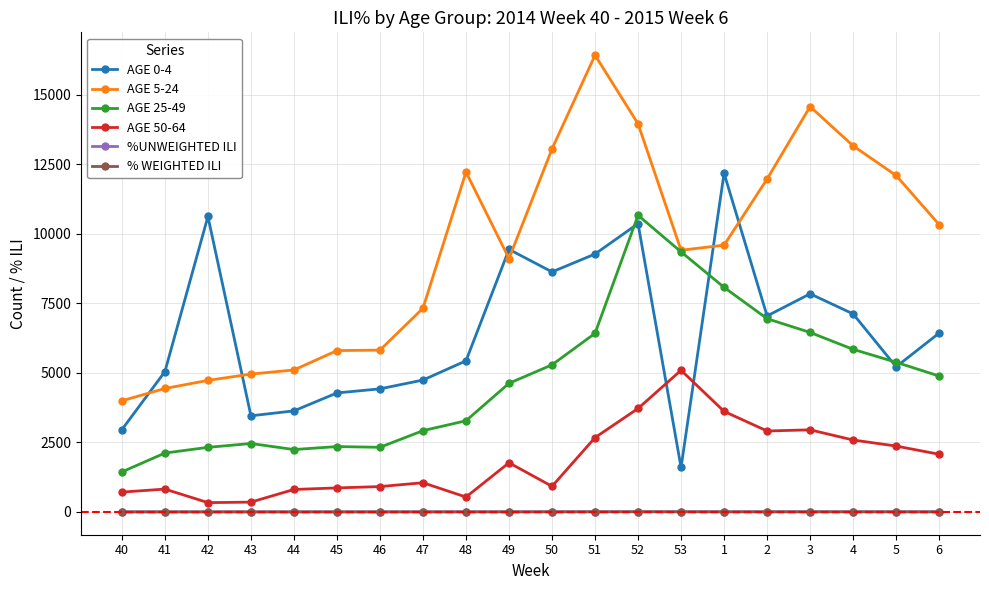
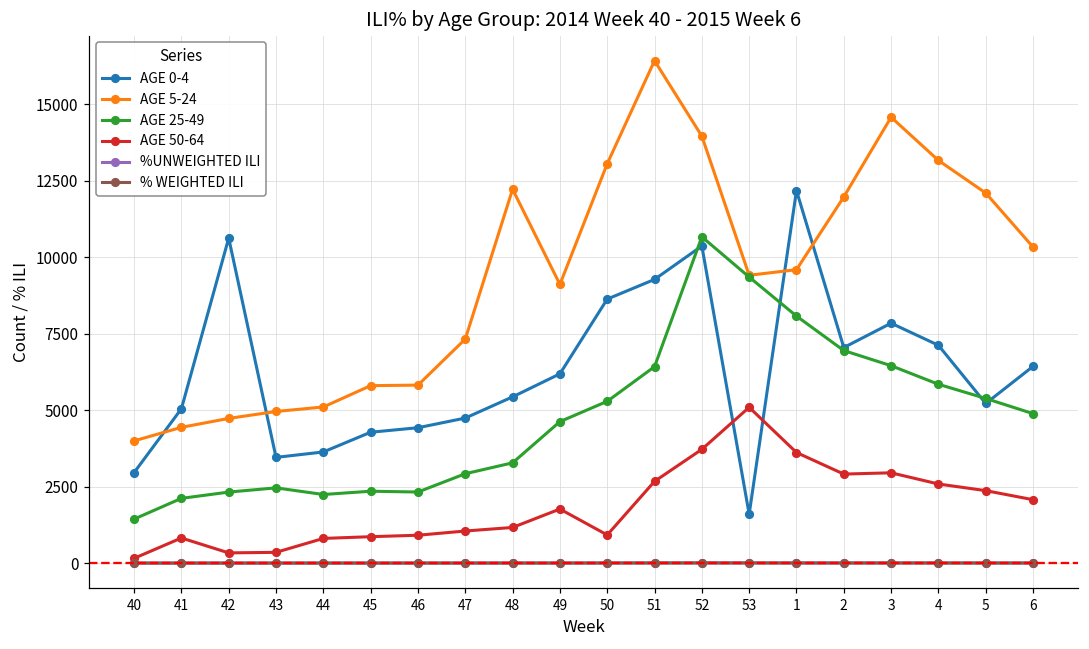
  {
    "AGE 0-4": {
      "40": 3000,
      "41": 5000,
      "42": 10600,
      "43": 3500,
      "44": 3600,
      "45": 4300,
      "46": 4400,
      "47": 4700,
      "48": 5400,
-     "49": 9400,
+     "49": 6200,
      "50": 8600,
      "51": 9300,
      "52": 10400,
      "53": 1600,
      "1": 12200,
      "2": 7000,
      "3": 7800,
      "4": 7100,
      "5": 5200,
      "6": 6400
    },
    "AGE 5-24": {
      "40": 4000,
      "41": 4400,
      "42": 4700,
      "43": 5000,
      "44": 5100,
      "45": 5800,
      "46": 5800,
      "47": 7300,
      "48": 12200,
      "49": 9100,
      "50": 13100,
      "51": 16400,
      "52": 14000,
      "1": 9600,
      "2": 12000,
      "3": 14600,
      "4": 13200,
      "5": 12100,
      "6": 10300
    },
    "AGE 25-49": {
      "40": 1400,
      "41": 2100,
      "42": 2300,
      "43": 2500,
      "44": 2200,
      "45": 2300,
      "46": 2300,
      "47": 2900,
      "48": 3300,
      "49": 4600,
      "50": 5300,
      "51": 6400,
      "52": 10700,
      "1": 8100,
      "2": 6900,
      "3": 6500,
      "4": 5800,
      "5": 5400,
      "6": 4900
    },
    "AGE 50-64": {
-     "40": 700,
+     "40": 200,
      "41": 800,
      "42": 300,
      "43": 400,
      "44": 800,
      "45": 900,
      "46": 900,
      "47": 1000,
-     "48": 500,
+     "48": 1200,
      "49": 1800,
      "50": 900,
      "51": 2700,
      "52": 3700,
      "53": 5100,
      "1": 3600,
      "2": 2900,
      "3": 3000,
      "4": 2600,
      "5": 2400,
      "6": 2100
    },
    "% WEIGHTED ILI": {
      "40": 0,
      "41": 0,
      "42": 0,
      "43": 0,
      "44": 0,
      "45": 0,
      "46": 0,
      "47": 0,
      "48": 0,
      "49": 0,
      "50": 0,
      "51": 0,
      "52": 0,
      "53": 0,
      "1": 0,
      "2": 0,
      "3": 0,
      "4": 0,
      "5": 0,
      "6": 0
    }
  }
